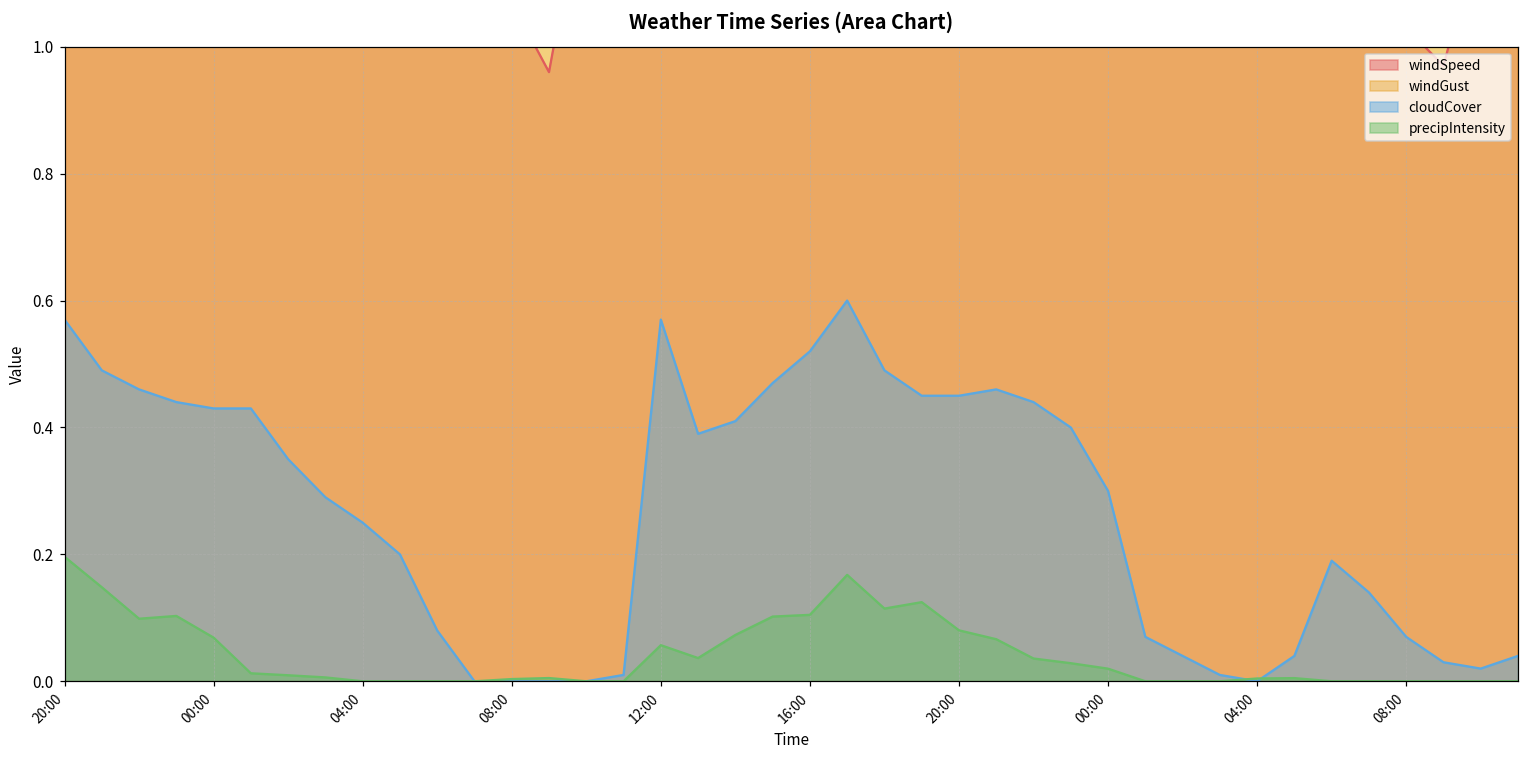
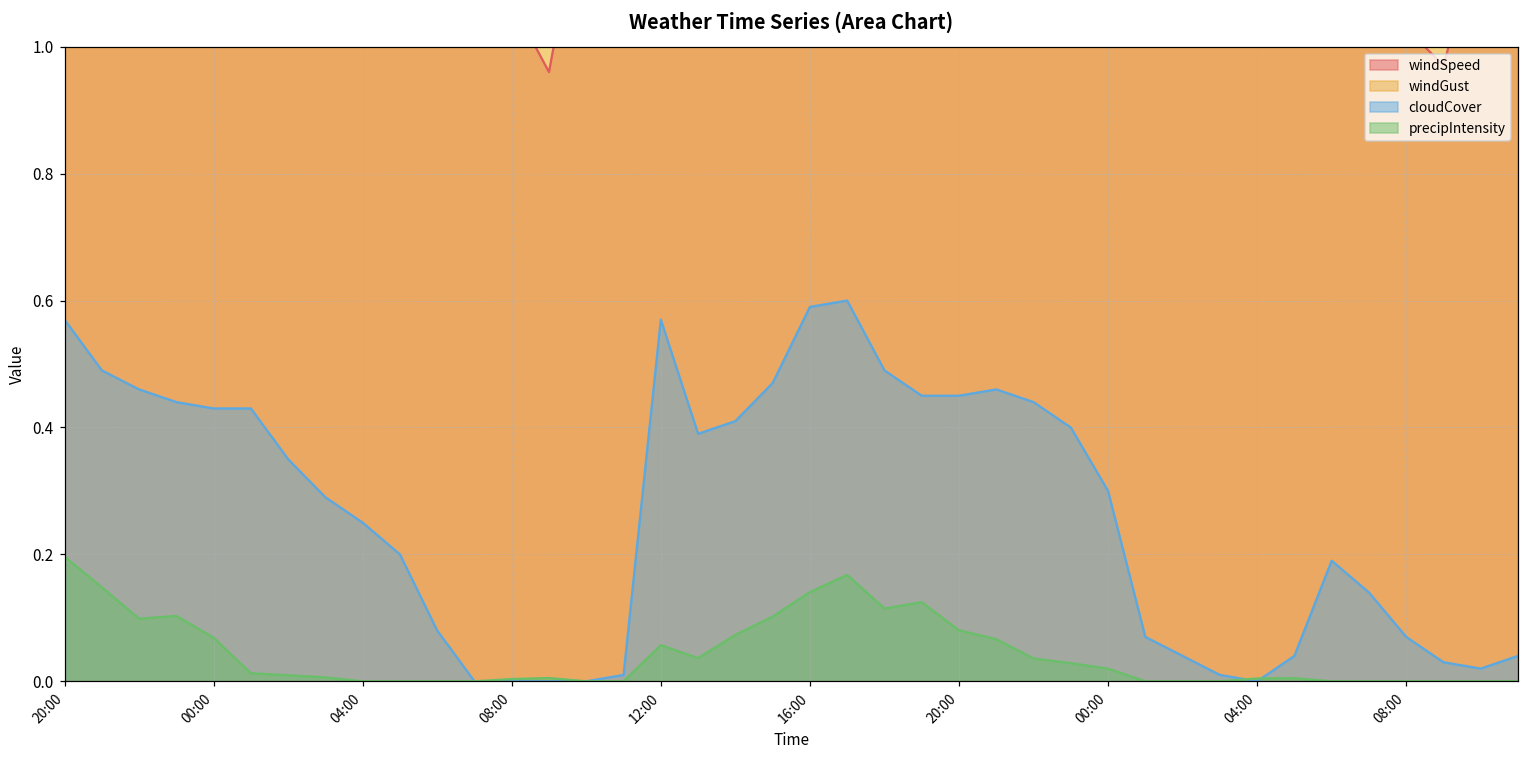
  {
    "cloudCover": {
      "12:00": 0.57,
-     "16:00": 0.52
+     "16:00": 0.59
    },
    "precipIntensity": {
      "12:00": 0.06,
-     "16:00": 0.10
+     "16:00": 0.14
    }
  }
